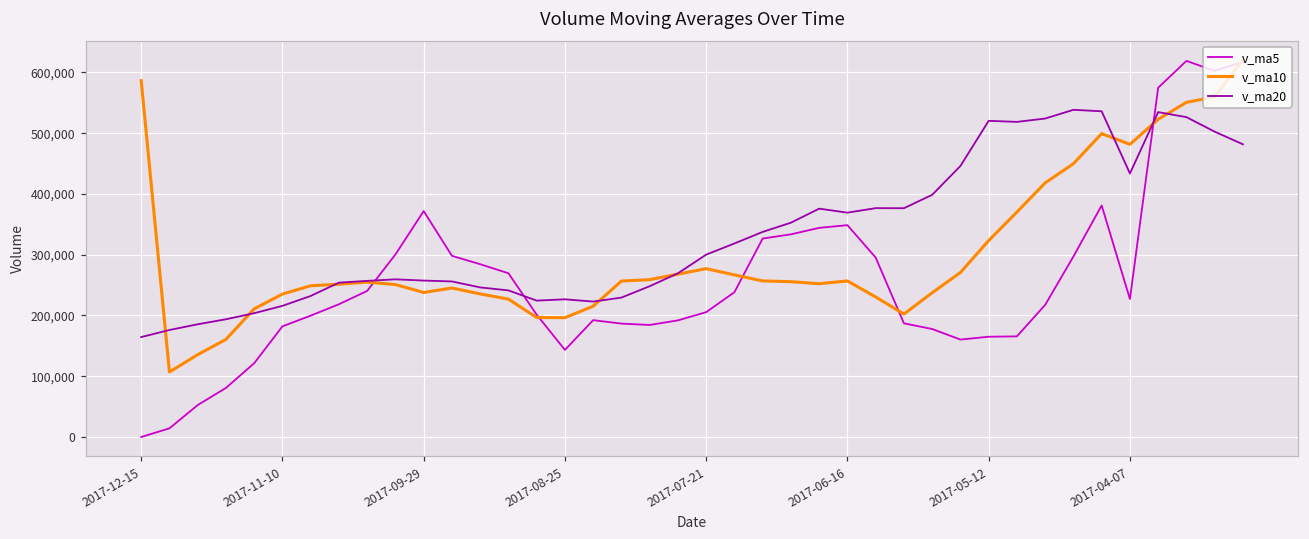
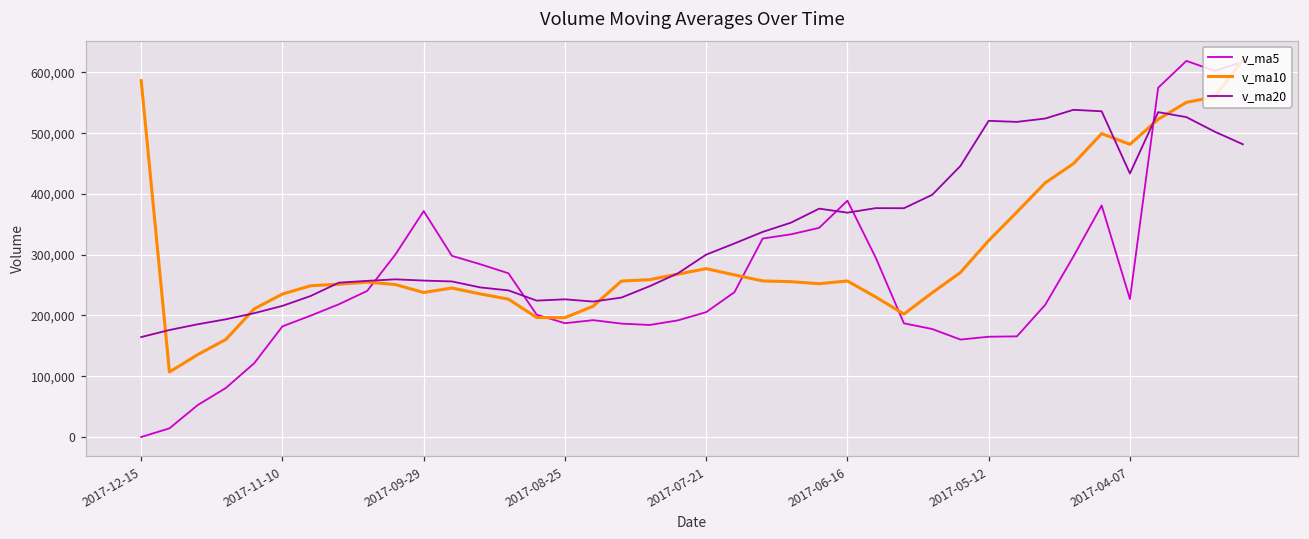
  {
    "v_ma5": {
      "2017-12-15": "0",
      "2017-11-10": "180,000",
      "2017-09-29": "370,000",
-     "2017-08-25": "140,000",
+     "2017-08-25": "190,000",
      "2017-07-21": "210,000",
-     "2017-06-16": "350,000",
+     "2017-06-16": "390,000",
      "2017-05-12": "170,000",
      "2017-04-07": "230,000"
    },
    "v_ma10": {
      "2017-12-15": "590,000",
      "2017-11-10": "240,000",
      "2017-09-29": "240,000",
      "2017-08-25": "200,000",
      "2017-07-21": "280,000",
      "2017-06-16": "260,000",
      "2017-05-12": "320,000",
      "2017-04-07": "480,000"
    },
    "v_ma20": {
      "2017-12-15": "160,000",
      "2017-11-10": "220,000",
      "2017-09-29": "260,000",
      "2017-08-25": "230,000",
      "2017-07-21": "300,000",
      "2017-06-16": "370,000",
      "2017-05-12": "520,000",
      "2017-04-07": "430,000"
    }
  }
